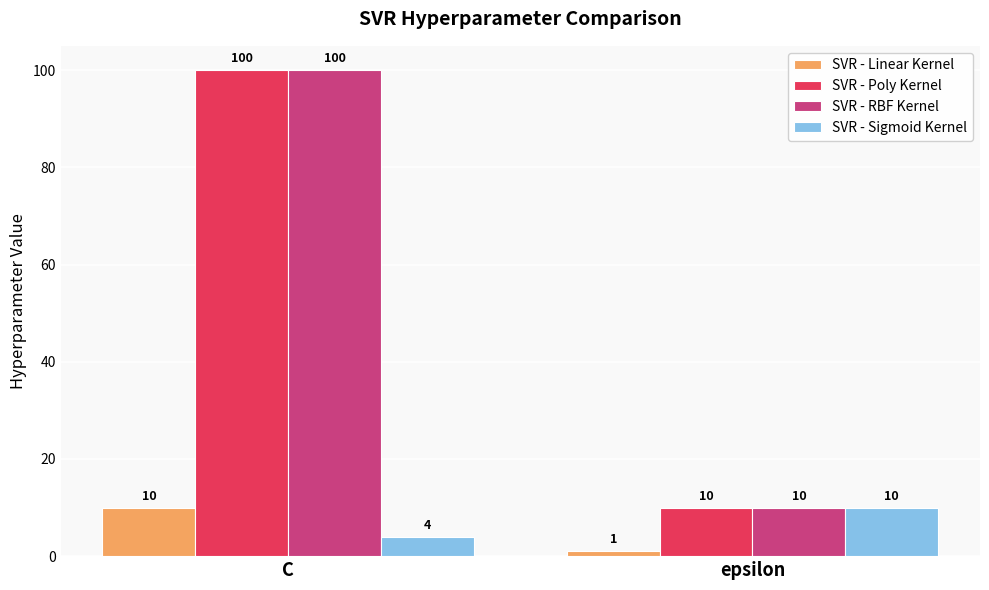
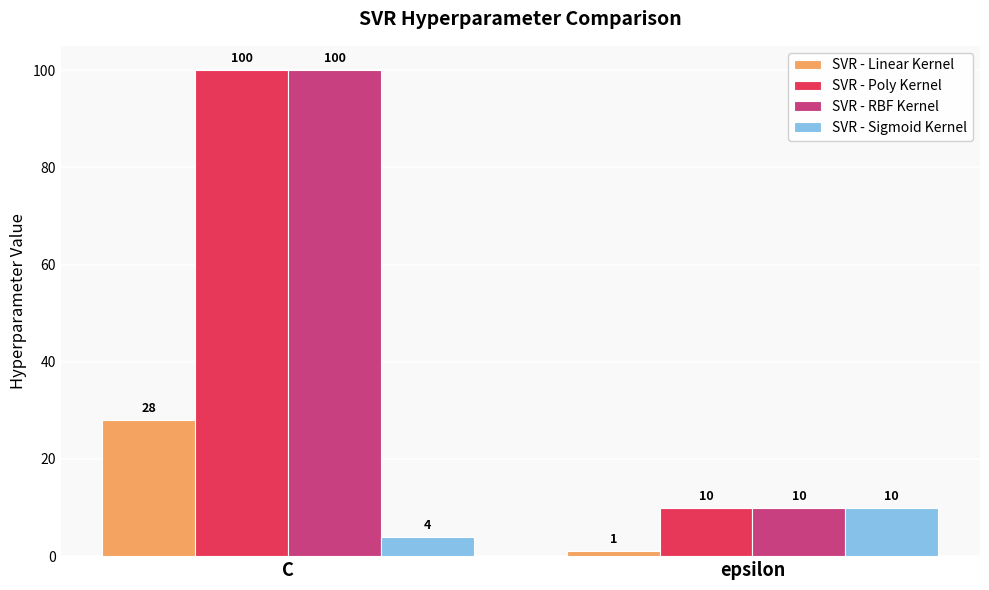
  {
    "SVR - Linear Kernel": {
-     "C": 10,
+     "C": 28,
      "epsilon": 1
    },
    "SVR - Sigmoid Kernel": {
      "C": 4,
      "epsilon": 10
    }
  }
